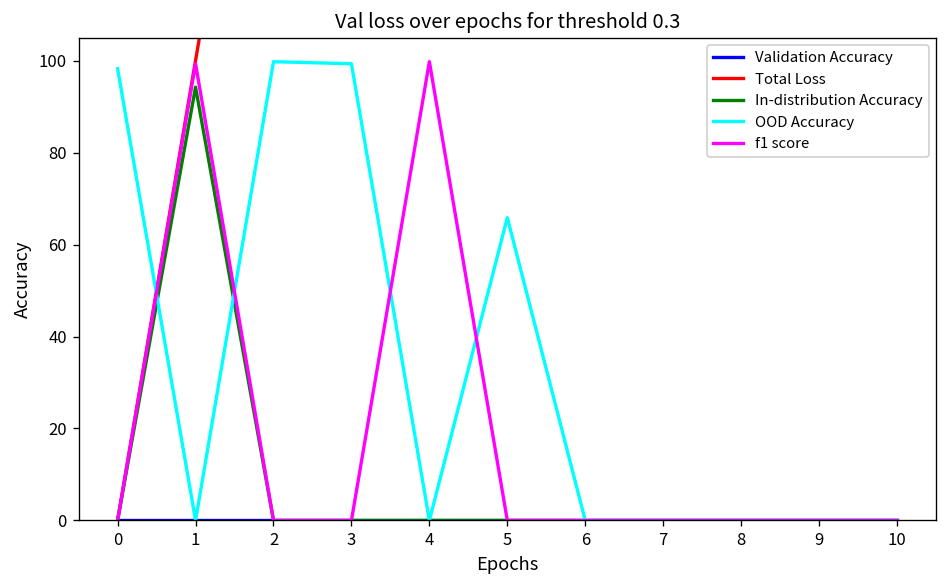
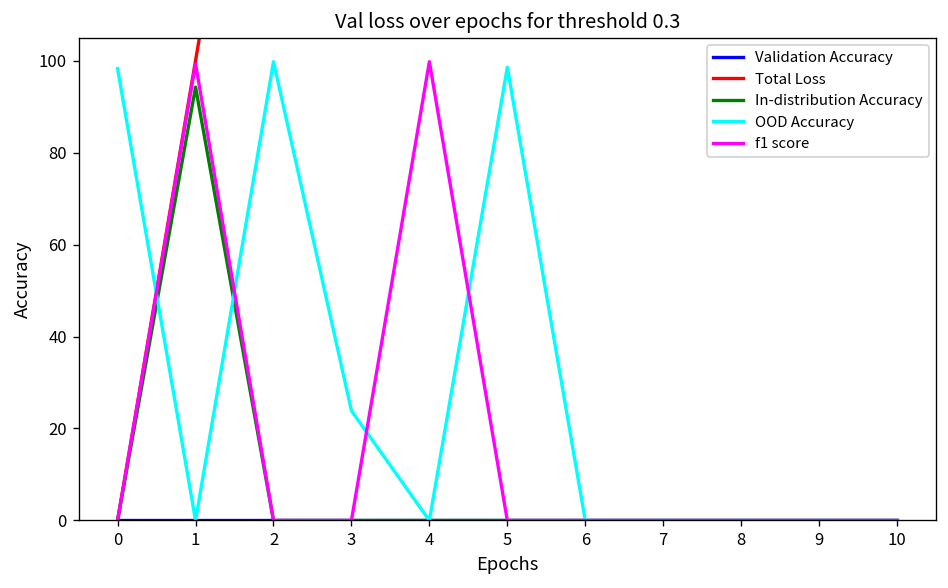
  {
    "Total Loss": {
      "1": 100
    },
    "In-distribution Accuracy": {
      "1": 94
    },
    "OOD Accuracy": {
      "0": 98,
      "2": 100,
-     "3": 99,
-     "5": 66
+     "3": 24,
+     "5": 99
    },
    "f1 score": {
      "1": 99,
      "4": 100
    }
  }
